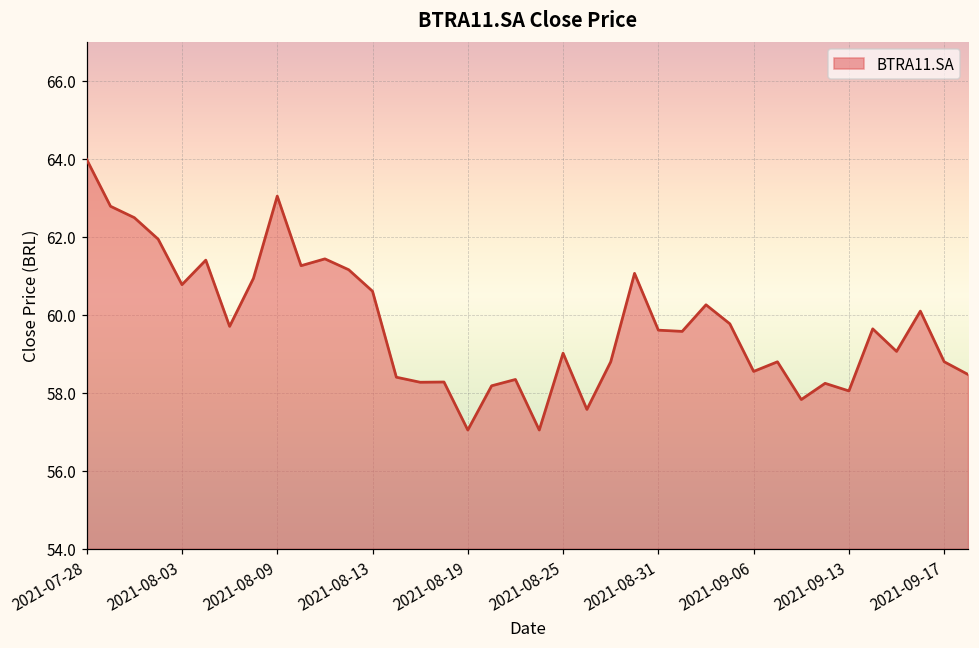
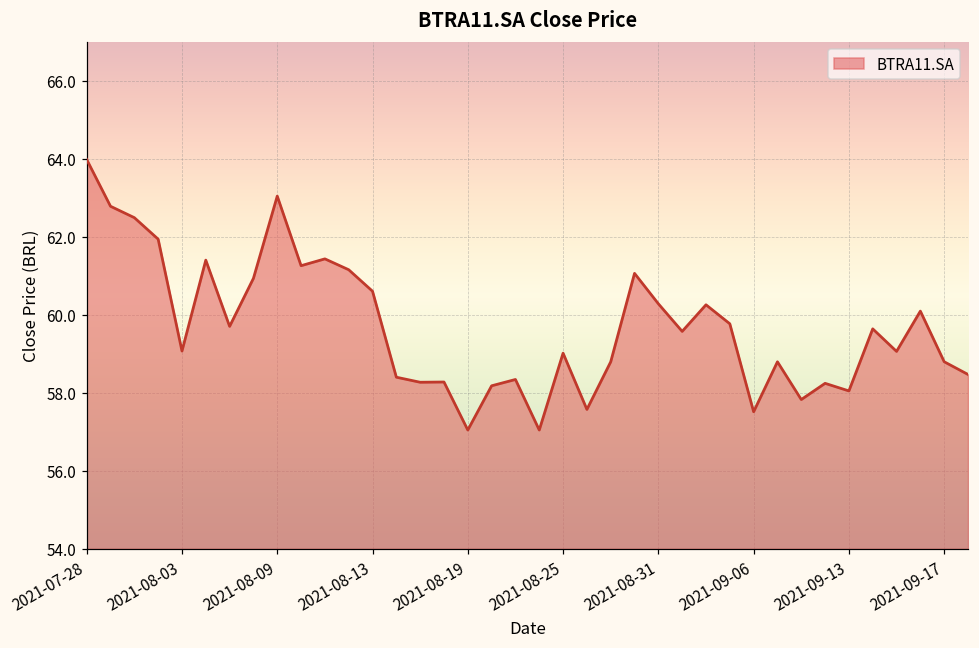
  {
    "2021-07-28": 64.0,
-   "2021-08-03": 60.8,
+   "2021-08-03": 59.1,
    "2021-08-09": 63.0,
    "2021-08-13": 60.6,
    "2021-08-19": 57.0,
    "2021-08-25": 59.0,
-   "2021-08-31": 59.6,
-   "2021-09-06": 58.5,
+   "2021-08-31": 60.3,
+   "2021-09-06": 57.5,
    "2021-09-13": 58.0,
    "2021-09-17": 58.8
  }
